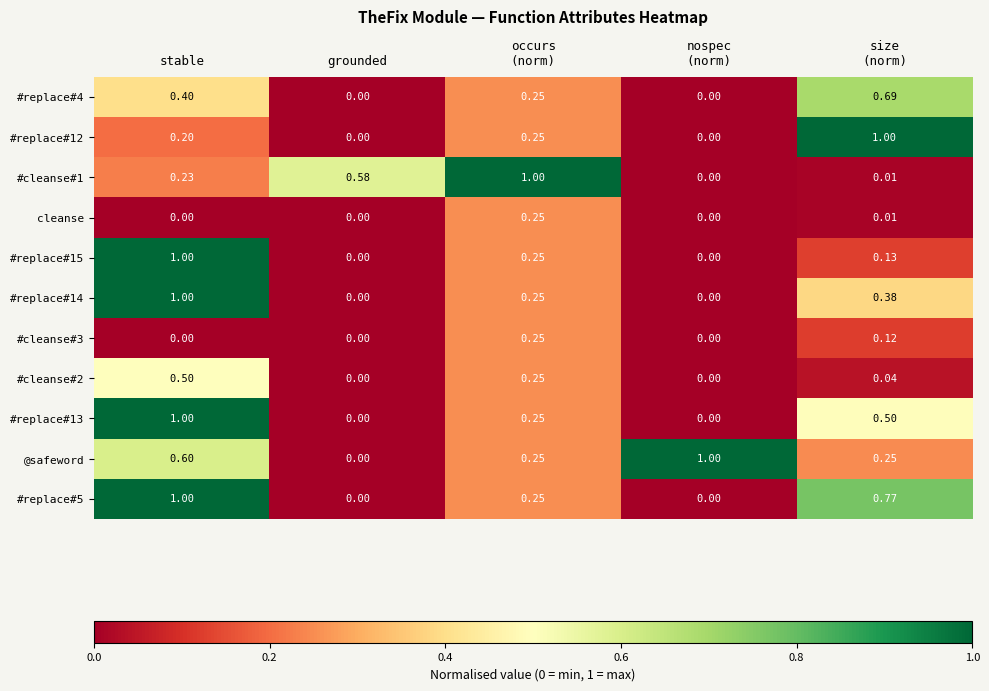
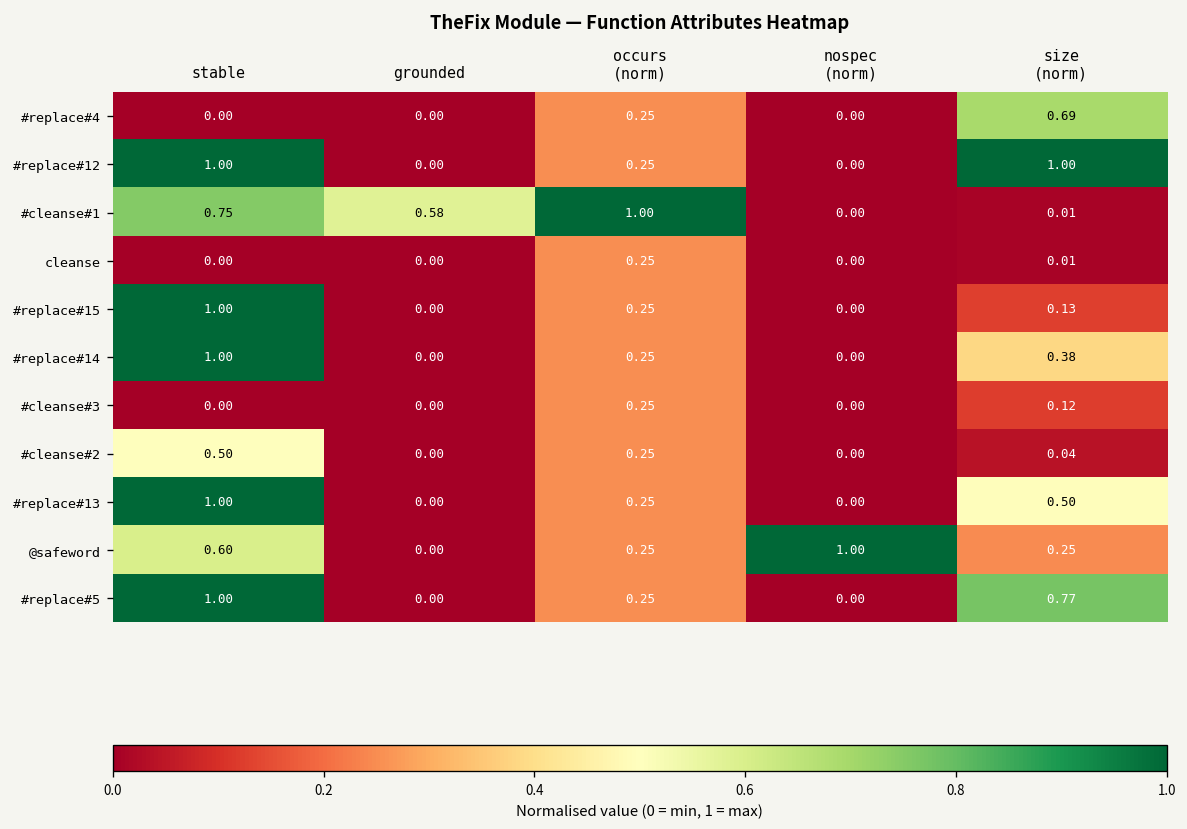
  {
    "#replace#4": {
-     "stable": 0.40,
+     "stable": 0.00,
      "grounded": 0.00,
      "occurs (norm)": 0.25,
      "nospec (norm)": 0.00,
      "size (norm)": 0.69
    },
    "#replace#12": {
-     "stable": 0.20,
+     "stable": 1.00,
      "grounded": 0.00,
      "occurs (norm)": 0.25,
      "nospec (norm)": 0.00,
      "size (norm)": 1.00
    },
    "#cleanse#1": {
-     "stable": 0.23,
+     "stable": 0.75,
      "grounded": 0.58,
      "occurs (norm)": 1.00,
      "nospec (norm)": 0.00,
      "size (norm)": 0.01
    },
    "cleanse": {
      "stable": 0.00,
      "grounded": 0.00,
      "occurs (norm)": 0.25,
      "nospec (norm)": 0.00,
      "size (norm)": 0.01
    },
    "#replace#15": {
      "stable": 1.00,
      "grounded": 0.00,
      "occurs (norm)": 0.25,
      "nospec (norm)": 0.00,
      "size (norm)": 0.13
    },
    "#replace#14": {
      "stable": 1.00,
      "grounded": 0.00,
      "occurs (norm)": 0.25,
      "nospec (norm)": 0.00,
      "size (norm)": 0.38
    },
    "#cleanse#3": {
      "stable": 0.00,
      "grounded": 0.00,
      "occurs (norm)": 0.25,
      "nospec (norm)": 0.00,
      "size (norm)": 0.12
    },
    "#cleanse#2": {
      "stable": 0.50,
      "grounded": 0.00,
      "occurs (norm)": 0.25,
      "nospec (norm)": 0.00,
      "size (norm)": 0.04
    },
    "#replace#13": {
      "stable": 1.00,
      "grounded": 0.00,
      "occurs (norm)": 0.25,
      "nospec (norm)": 0.00,
      "size (norm)": 0.50
    },
    "@safeword": {
      "stable": 0.60,
      "grounded": 0.00,
      "occurs (norm)": 0.25,
      "nospec (norm)": 1.00,
      "size (norm)": 0.25
    },
    "#replace#5": {
      "stable": 1.00,
      "grounded": 0.00,
      "occurs (norm)": 0.25,
      "nospec (norm)": 0.00,
      "size (norm)": 0.77
    }
  }
